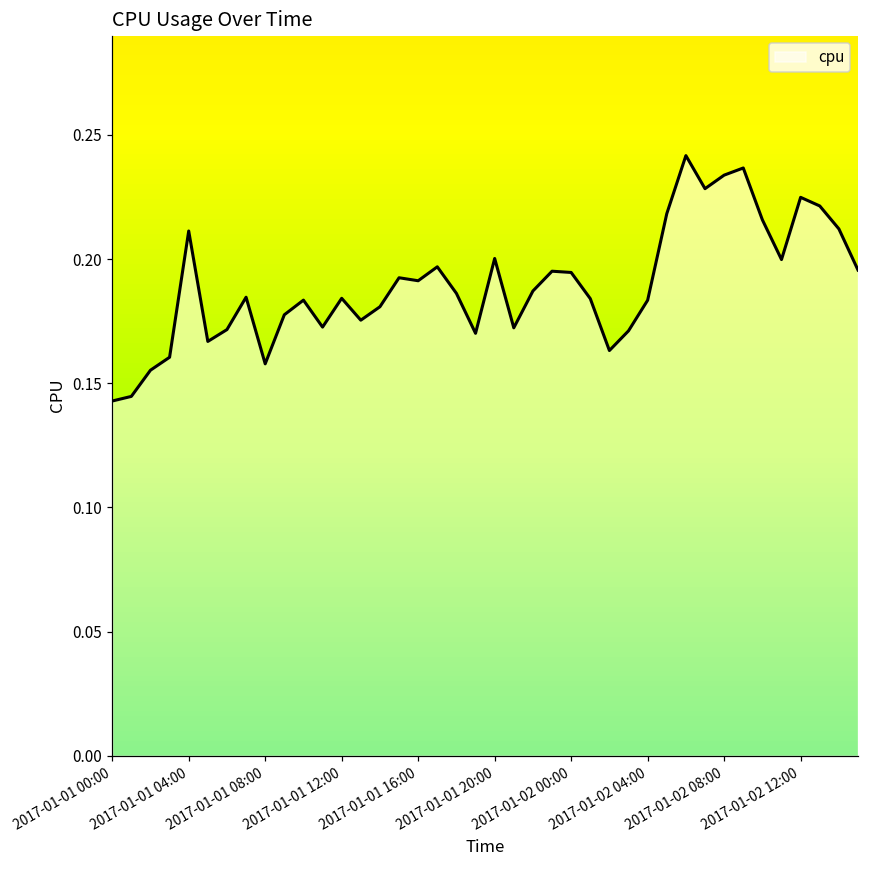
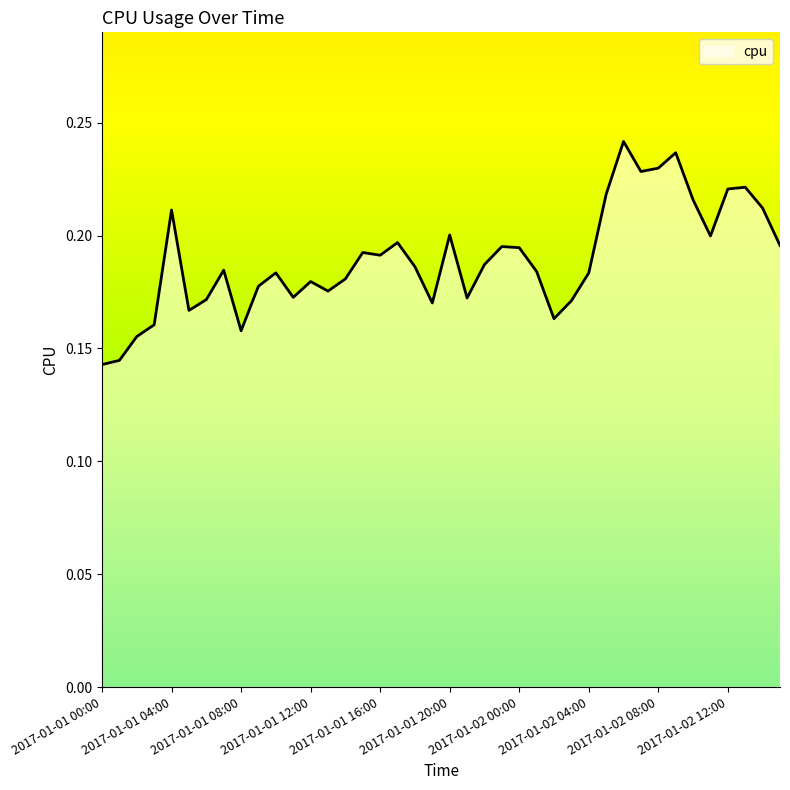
  {
    "2017-01-01 00:00": 0.143,
    "2017-01-01 04:00": 0.211,
    "2017-01-01 08:00": 0.158,
-   "2017-01-01 12:00": 0.184,
+   "2017-01-01 12:00": 0.180,
    "2017-01-01 16:00": 0.191,
    "2017-01-01 20:00": 0.200,
    "2017-01-02 00:00": 0.195,
    "2017-01-02 04:00": 0.183,
-   "2017-01-02 08:00": 0.234,
-   "2017-01-02 12:00": 0.225
+   "2017-01-02 08:00": 0.230,
+   "2017-01-02 12:00": 0.221
  }
